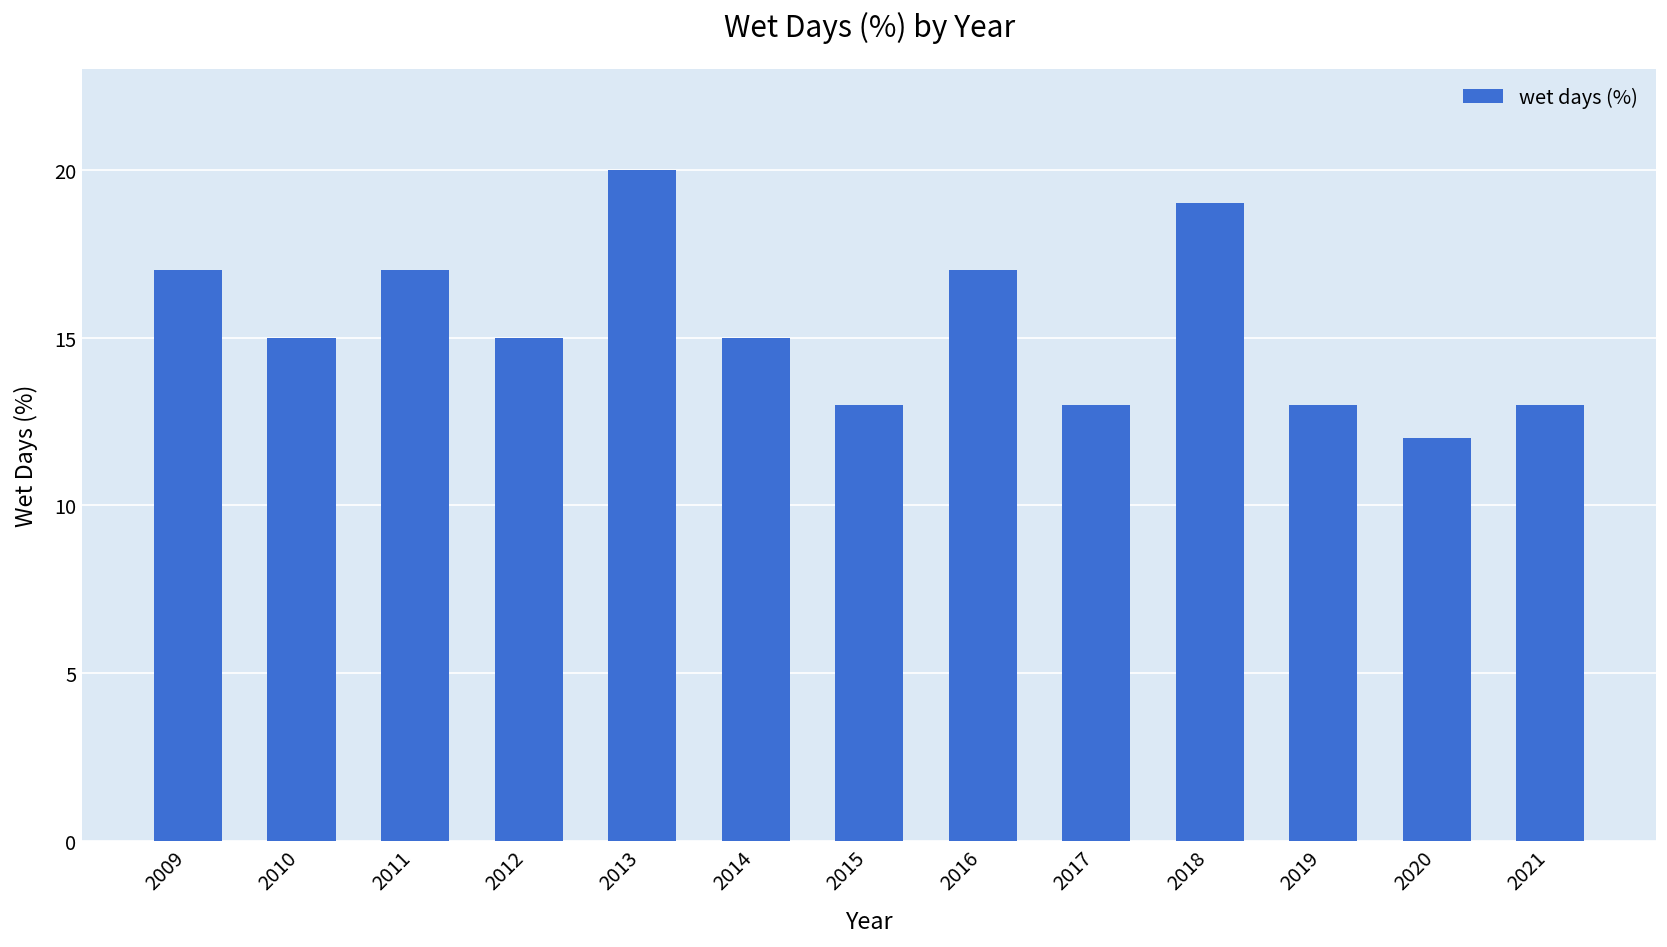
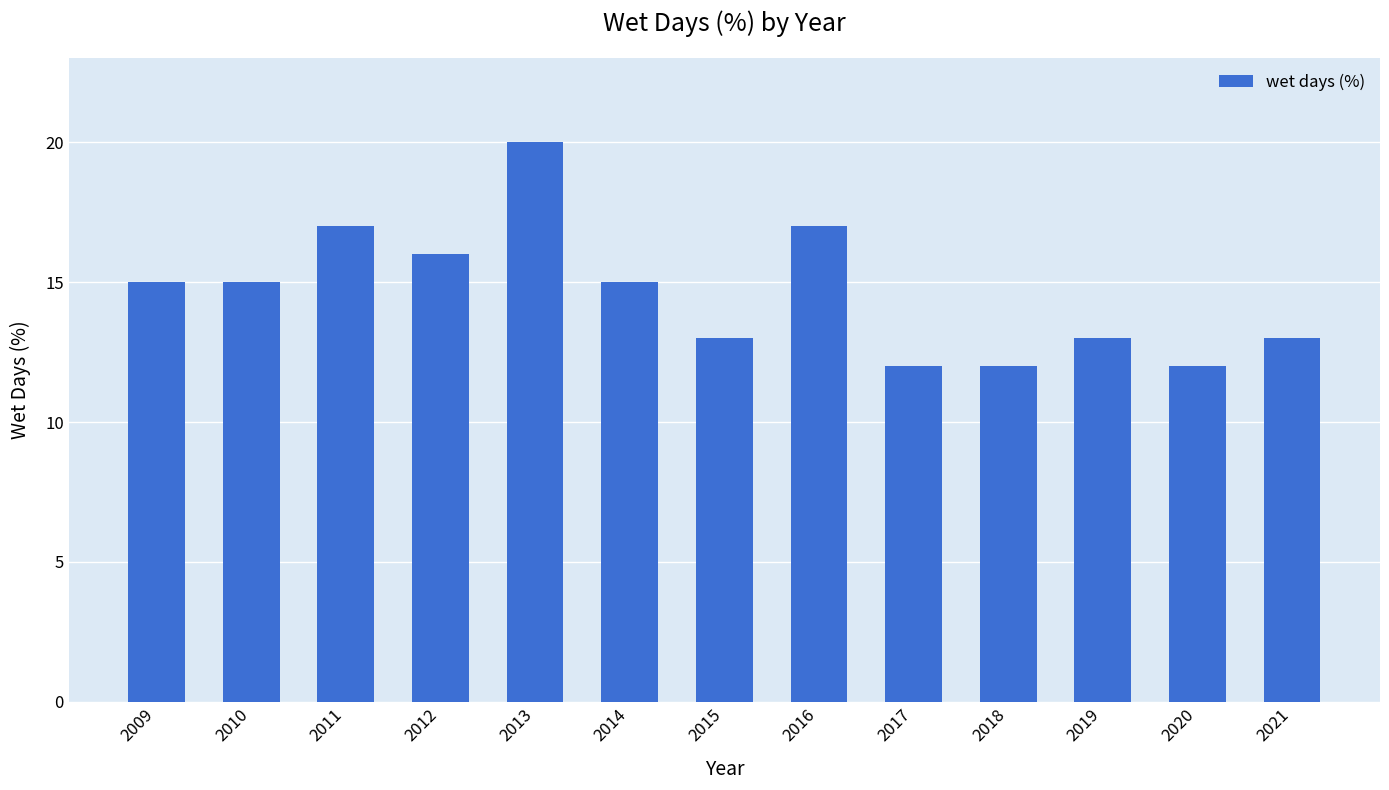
  {
-   "2009": 17,
+   "2009": 15,
    "2010": 15,
    "2011": 17,
-   "2012": 15,
+   "2012": 16,
    "2013": 20,
    "2014": 15,
    "2015": 13,
    "2016": 17,
-   "2017": 13,
-   "2018": 19,
+   "2017": 12,
+   "2018": 12,
    "2019": 13,
    "2020": 12,
    "2021": 13
  }
